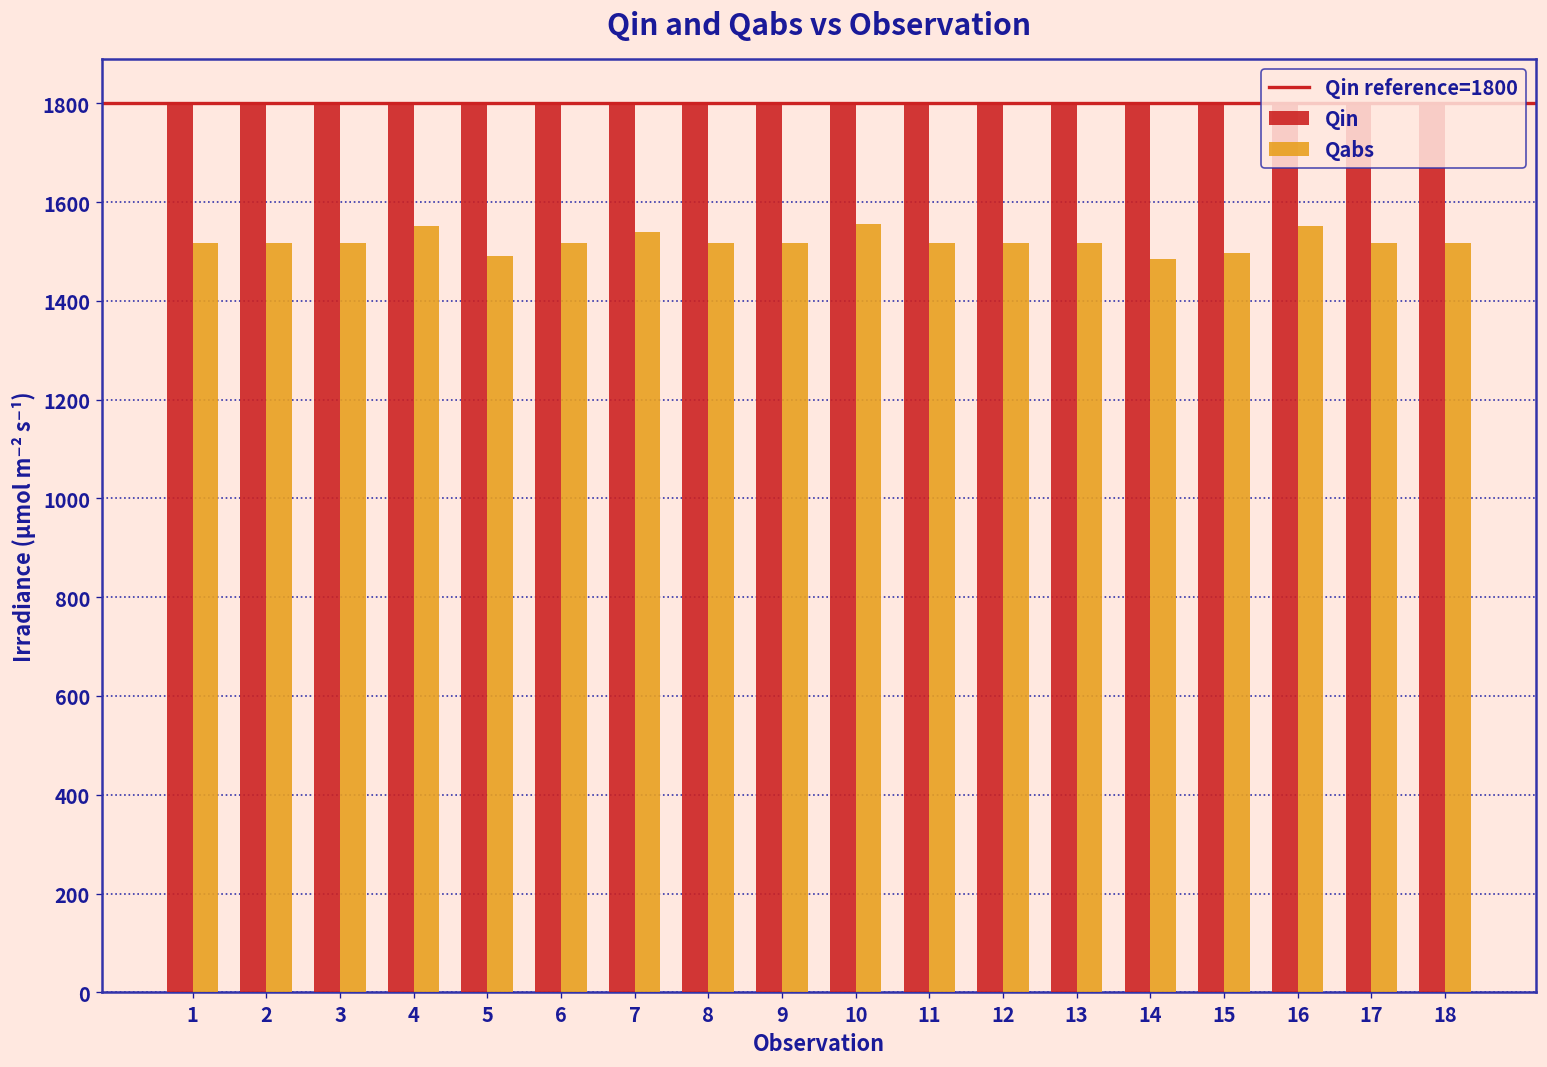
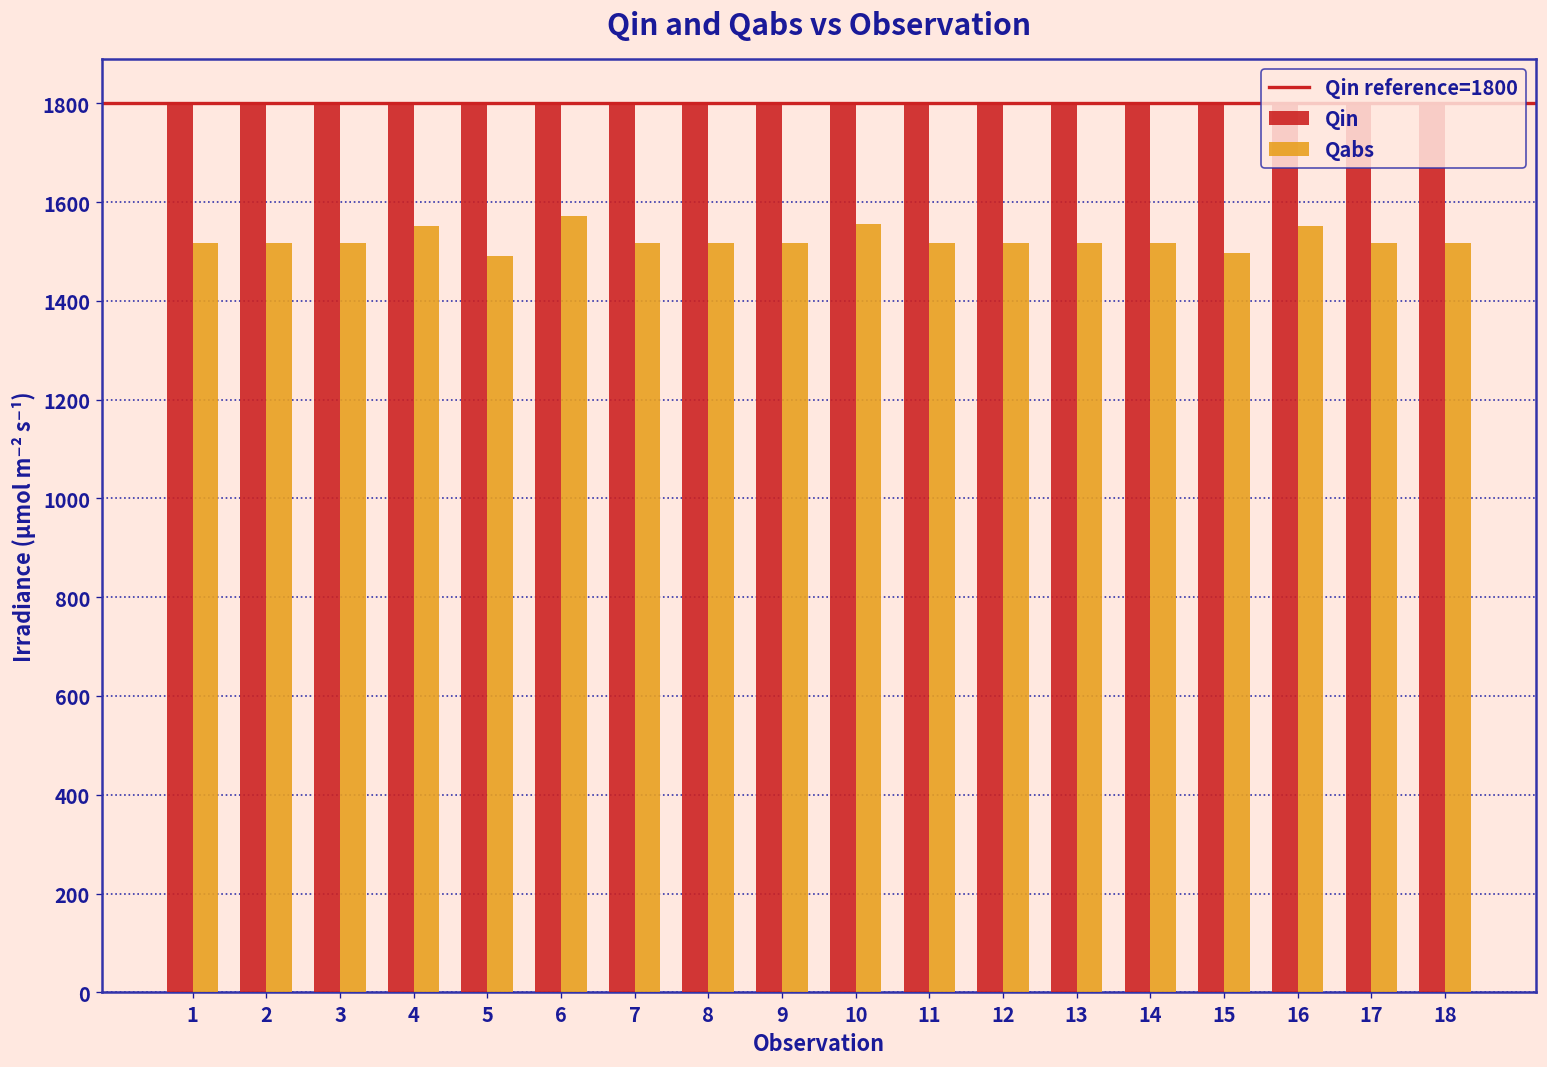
  {
    "Qin": {
      "1": 1800,
      "2": 1800,
      "3": 1800,
      "4": 1800,
      "5": 1800,
      "6": 1800,
      "7": 1800,
      "8": 1800,
      "9": 1800,
      "10": 1800,
      "11": 1800,
      "12": 1800,
      "13": 1800,
      "14": 1800,
      "15": 1800
    },
    "Qabs": {
      "1": 1520,
      "2": 1520,
      "3": 1520,
      "4": 1550,
      "5": 1490,
-     "6": 1520,
-     "7": 1540,
+     "6": 1570,
+     "7": 1520,
      "8": 1520,
      "9": 1520,
      "10": 1550,
      "11": 1520,
      "12": 1520,
      "13": 1520,
-     "14": 1480,
+     "14": 1520,
      "15": 1500,
      "16": 1550,
      "17": 1520,
      "18": 1520
    }
  }
